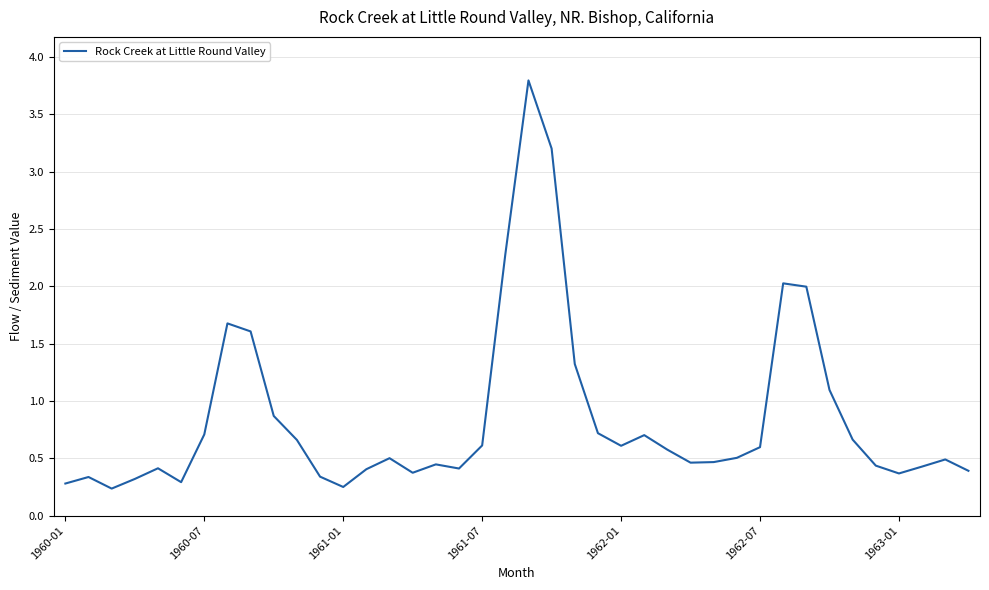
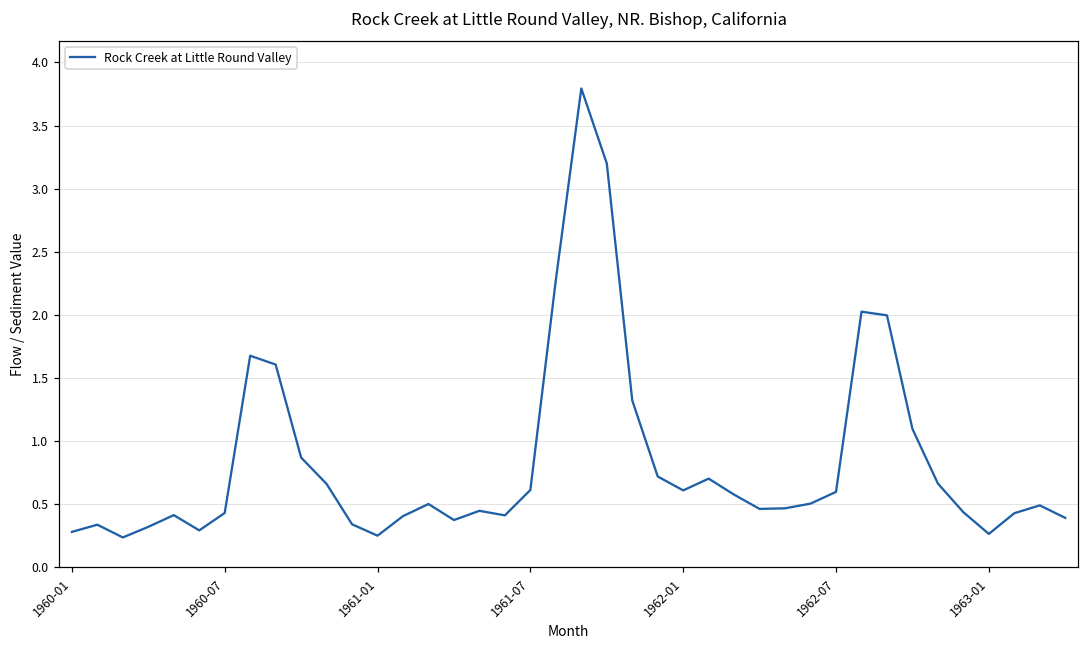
  {
    "1960-01": 0.28,
-   "1960-07": 0.71,
+   "1960-07": 0.43,
    "1961-01": 0.25,
    "1961-07": 0.61,
    "1962-01": 0.61,
    "1962-07": 0.60,
-   "1963-01": 0.37
+   "1963-01": 0.26
  }
